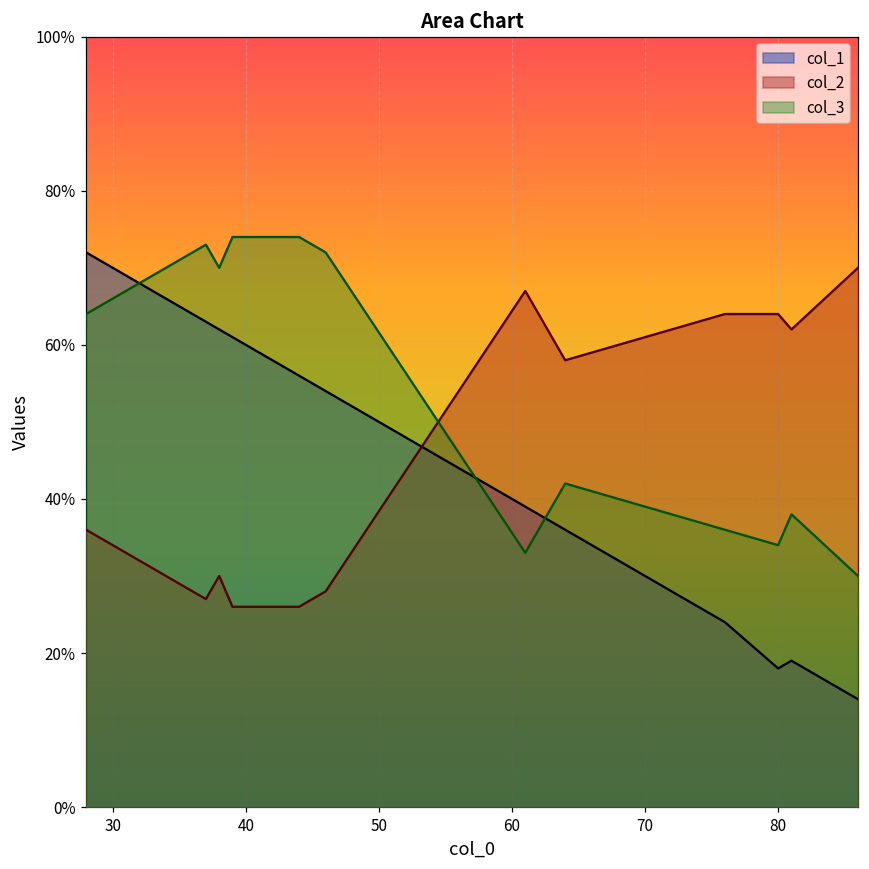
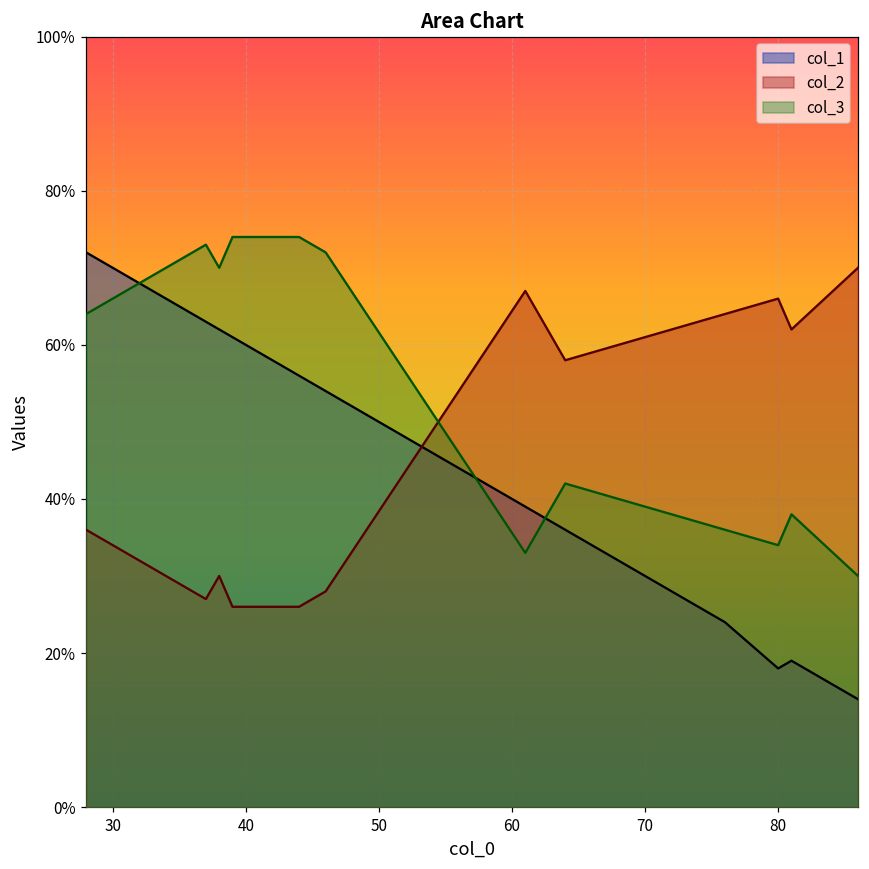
  {
    "col_1": {
      "80": "18%"
    },
    "col_2": {
-     "80": "64%"
+     "80": "66%"
    },
    "col_3": {
      "80": "34%"
    }
  }
